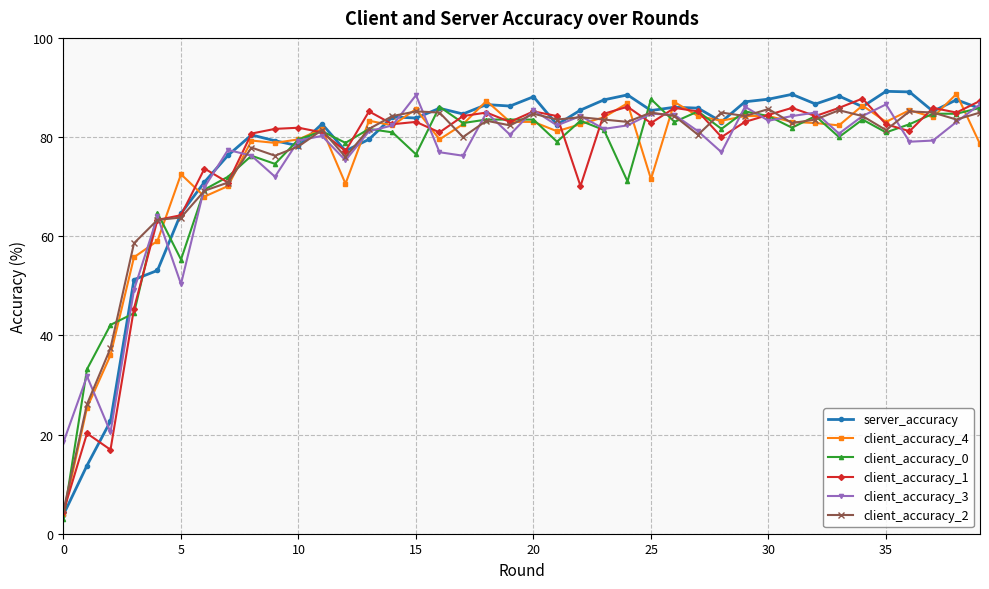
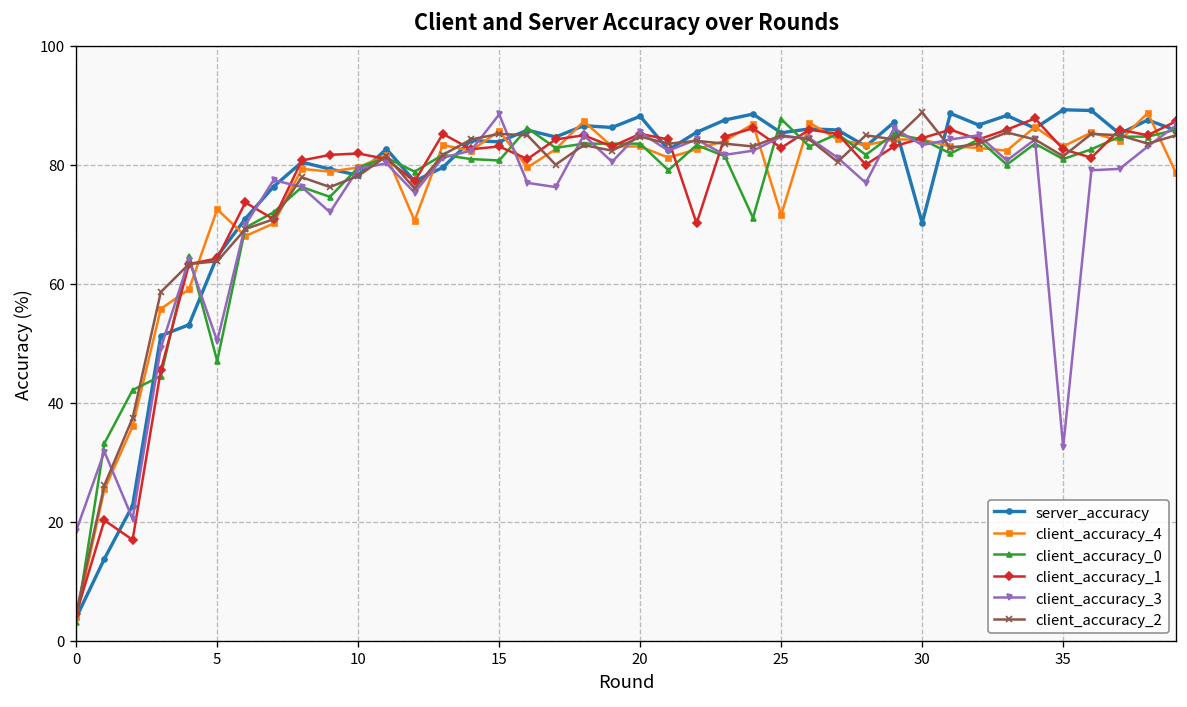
  {
    "server_accuracy": {
      "15": 84,
      "20": 88,
-     "30": 88,
+     "30": 70,
      "35": 89
    },
    "client_accuracy_4": {
      "5": 72,
      "25": 72
    },
    "client_accuracy_0": {
      "0": 3,
-     "5": 55,
-     "15": 77,
+     "5": 47,
+     "15": 81,
      "25": 88
    },
    "client_accuracy_1": {
      "10": 82,
      "15": 83,
      "25": 83
    },
    "client_accuracy_3": {
      "0": 18,
      "5": 50,
      "15": 88,
      "30": 83,
-     "35": 87
+     "35": 33
    },
    "client_accuracy_2": {
-     "30": 86
+     "30": 89
    }
  }
